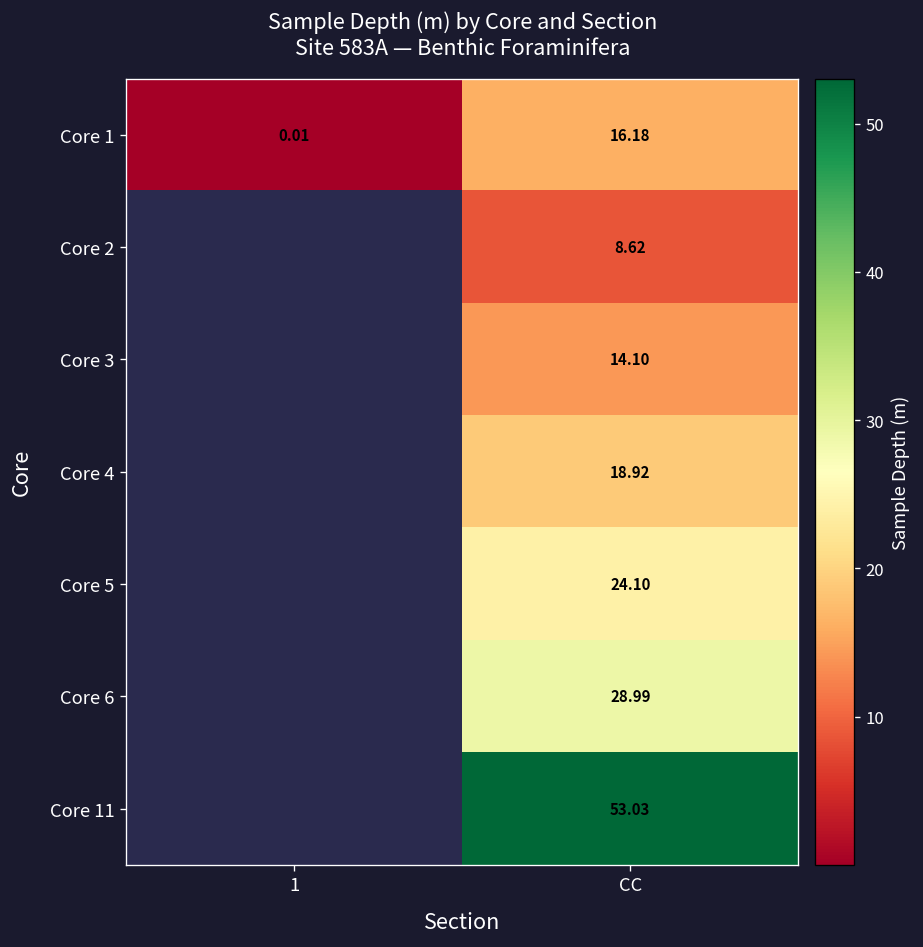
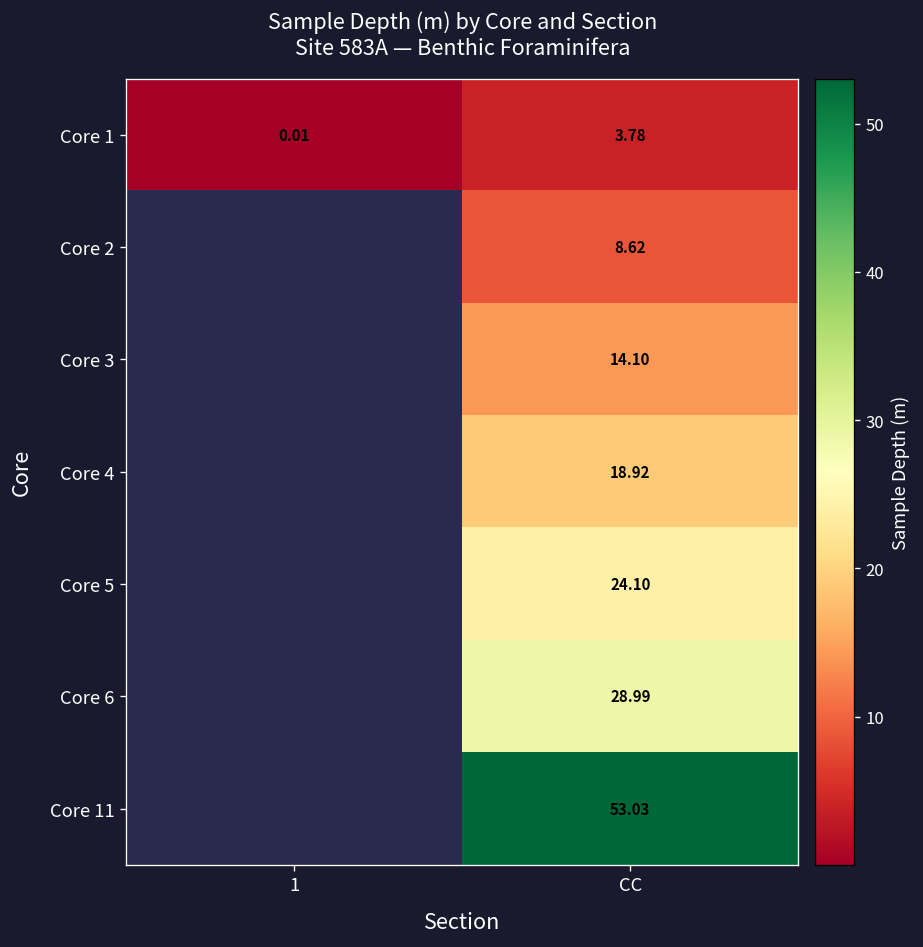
  {
    "Core 1": {
      "1": 0.01,
-     "CC": 16.18
+     "CC": 3.78
    },
    "Core 2": {
      "CC": 8.62
    },
    "Core 3": {
      "CC": 14.10
    },
    "Core 4": {
      "CC": 18.92
    },
    "Core 5": {
      "CC": 24.10
    },
    "Core 6": {
      "CC": 28.99
    },
    "Core 11": {
      "CC": 53.03
    }
  }
